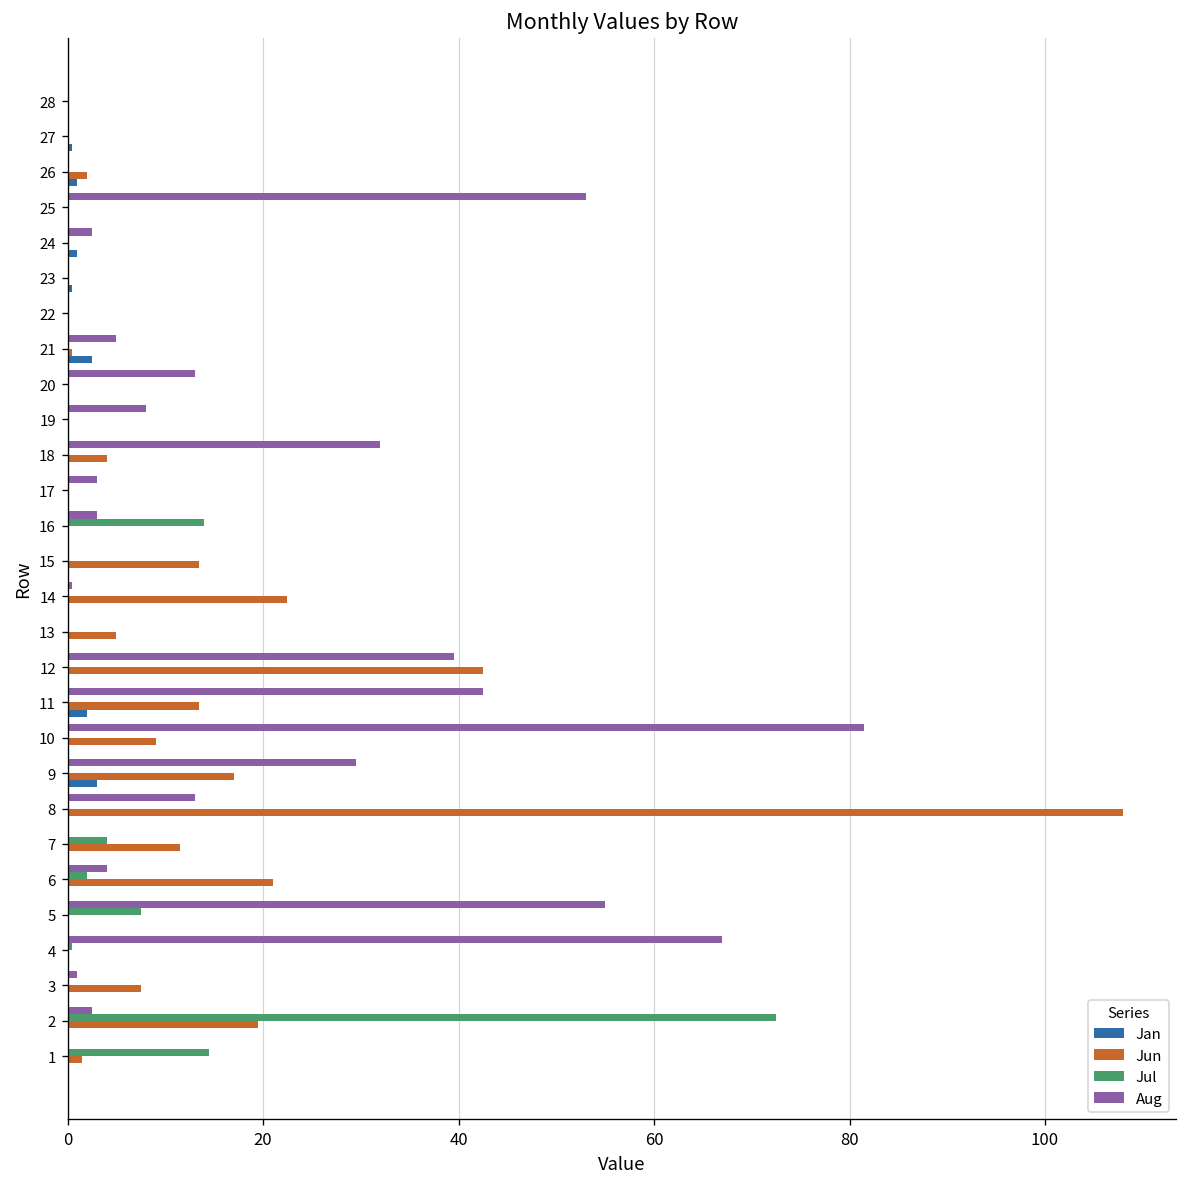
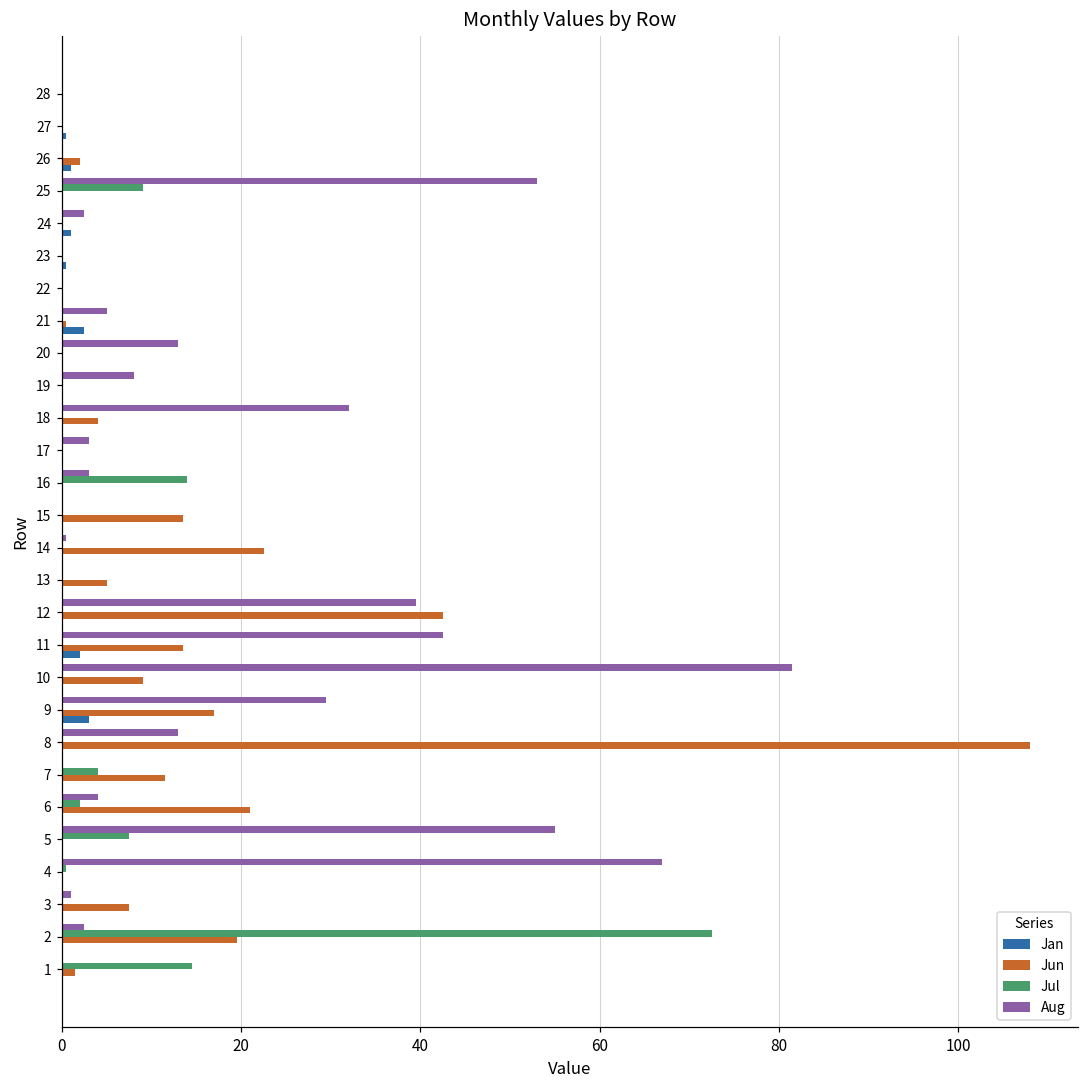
  {
    "Jan": {
      "28": 0,
      "27": 1,
      "26": 1,
      "25": 0,
      "24": 1,
      "23": 1,
      "22": 0,
      "21": 3,
      "20": 0,
      "19": 0,
      "18": 0,
      "17": 0,
      "16": 0,
      "15": 0,
      "14": 0,
      "13": 0,
      "12": 0,
      "11": 2,
      "10": 0,
      "9": 3,
      "8": 0,
      "7": 0,
      "6": 0,
      "5": 0,
      "4": 0,
      "3": 0,
      "2": 0,
      "1": 0
    },
    "Jun": {
      "28": 0,
      "27": 0,
      "26": 2,
      "25": 0,
      "24": 0,
      "23": 0,
      "22": 0,
      "21": 1,
      "20": 0,
      "19": 0,
      "18": 4,
      "17": 0,
      "16": 0,
      "15": 14,
      "14": 23,
      "13": 5,
      "12": 43,
      "11": 14,
      "10": 9,
      "9": 17,
      "8": 108,
      "7": 12,
      "6": 21,
      "5": 0,
      "4": 0,
      "3": 8,
      "2": 20,
      "1": 2
    },
    "Jul": {
      "28": 0,
      "27": 0,
      "26": 0,
-     "25": 0,
+     "25": 9,
      "24": 0,
      "23": 0,
      "22": 0,
      "21": 0,
      "20": 0,
      "19": 0,
      "18": 0,
      "17": 0,
      "16": 14,
      "15": 0,
      "14": 0,
      "13": 0,
      "12": 0,
      "11": 0,
      "10": 0,
      "9": 0,
      "8": 0,
      "7": 4,
      "6": 2,
      "5": 8,
      "4": 1,
      "3": 0,
      "2": 73,
      "1": 15
    },
    "Aug": {
      "28": 0,
      "27": 0,
      "26": 0,
      "25": 53,
      "24": 3,
      "23": 0,
      "22": 0,
      "21": 5,
      "20": 13,
      "19": 8,
      "18": 32,
      "17": 3,
      "16": 3,
      "15": 0,
      "14": 1,
      "13": 0,
      "12": 40,
      "11": 43,
      "10": 82,
      "9": 30,
      "8": 13,
      "7": 0,
      "6": 4,
      "5": 55,
      "4": 67,
      "3": 1,
      "2": 3,
      "1": 0
    }
  }
